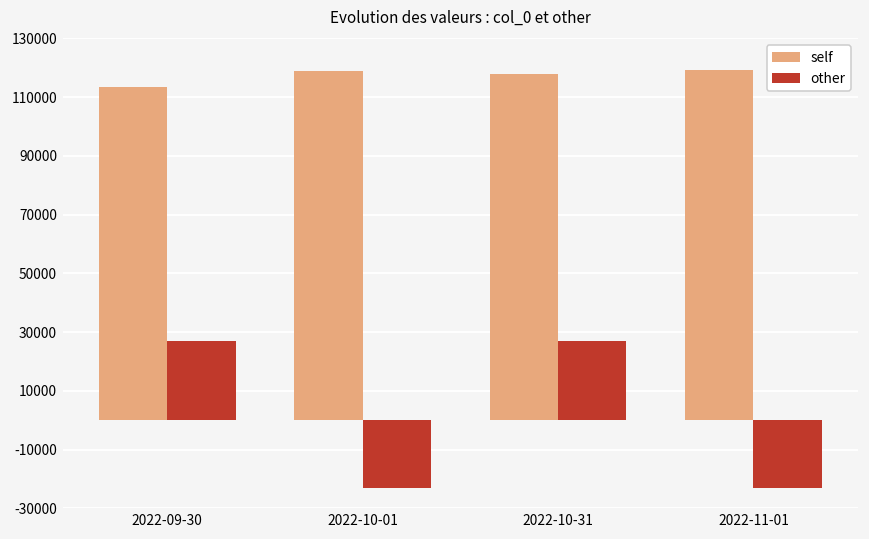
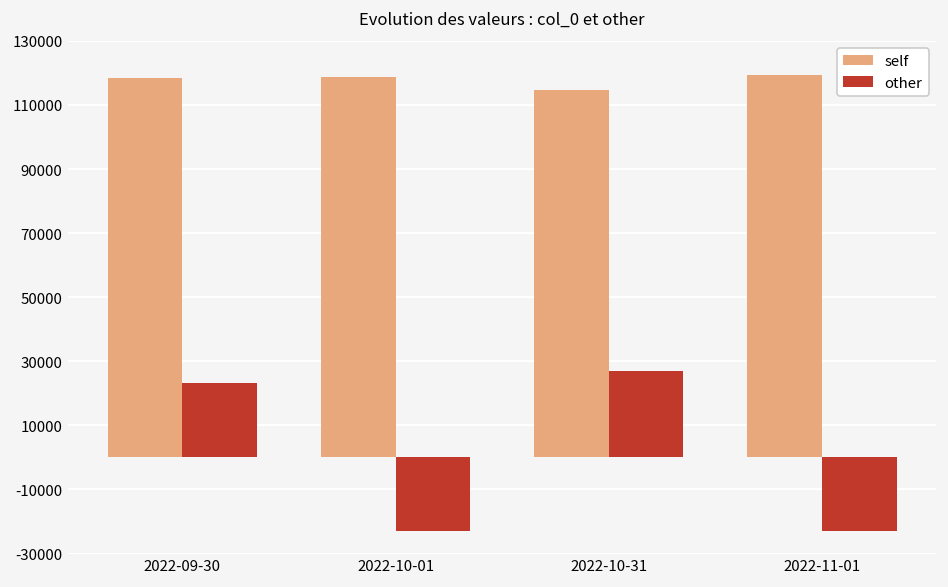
  {
    "self": {
-     "2022-09-30": 114000,
+     "2022-09-30": 118000,
      "2022-10-01": 119000,
-     "2022-10-31": 118000,
+     "2022-10-31": 115000,
      "2022-11-01": 119000
    },
    "other": {
-     "2022-09-30": 27000,
+     "2022-09-30": 23000,
      "2022-10-01": -23000,
      "2022-10-31": 27000,
      "2022-11-01": -23000
    }
  }
